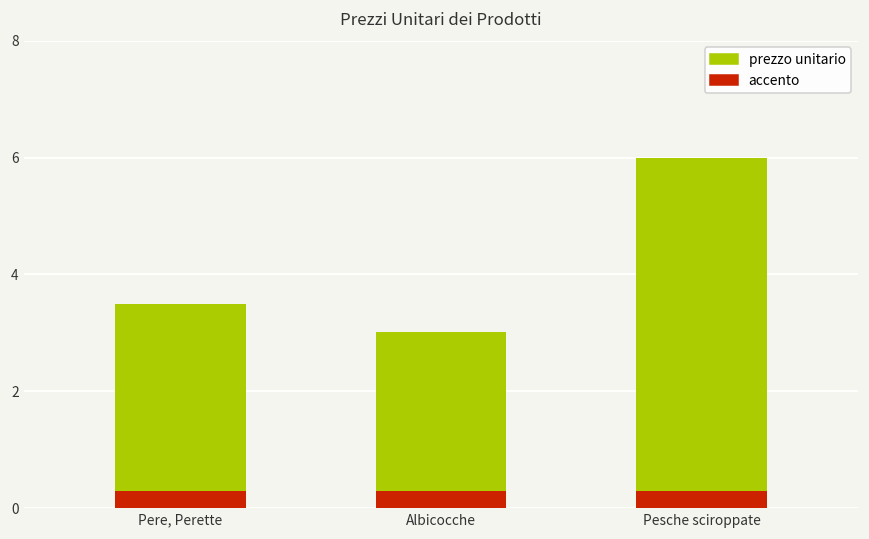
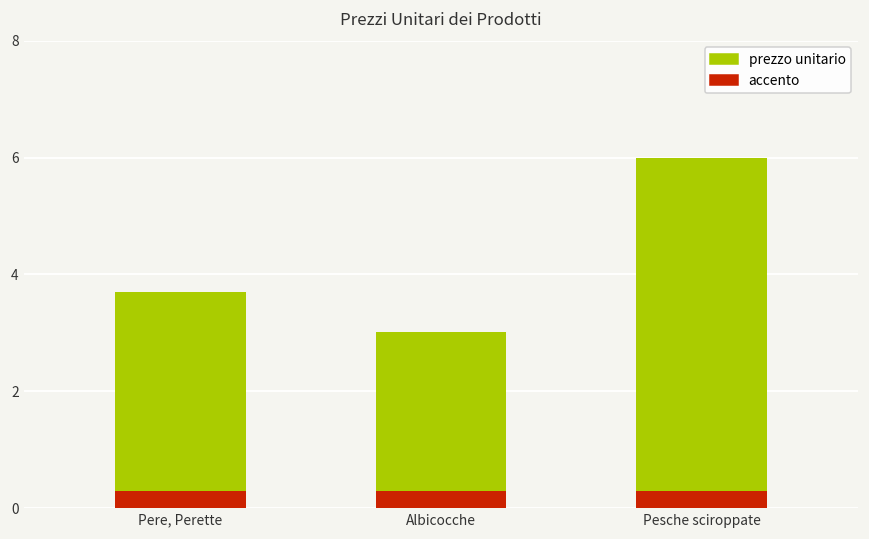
  {
    "prezzo unitario": {
-     "Pere, Perette": 3.5,
+     "Pere, Perette": 3.7,
      "Albicocche": 3.0,
      "Pesche sciroppate": 6.0
    }
  }
